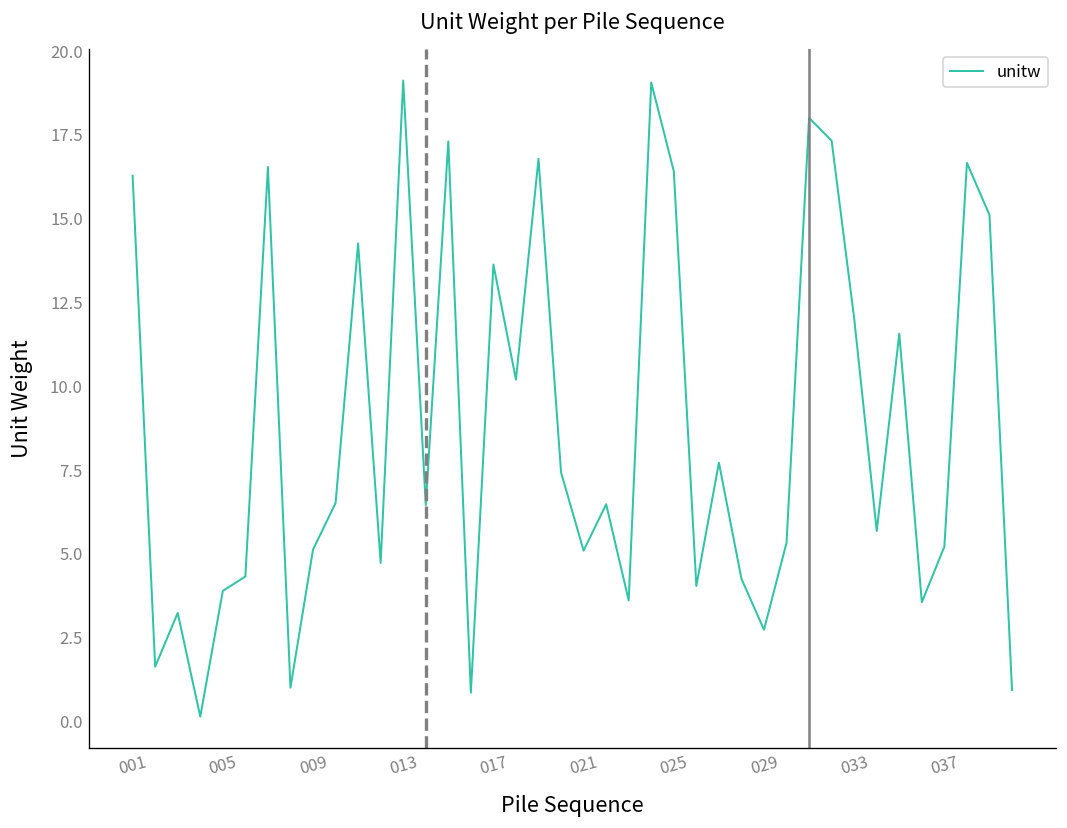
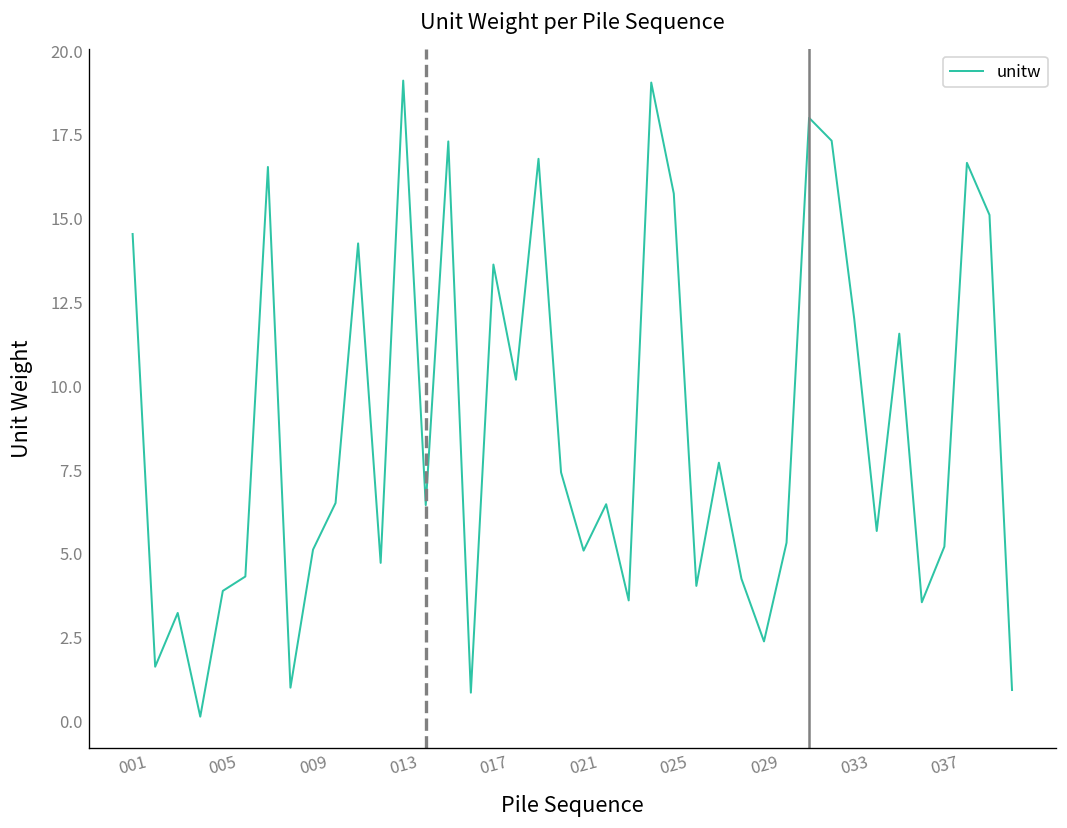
  {
-   "001": 16.3,
+   "001": 14.5,
    "005": 3.9,
    "009": 5.1,
    "013": 19.1,
    "017": 13.6,
    "021": 5.1,
-   "025": 16.4,
-   "029": 2.7,
+   "025": 15.8,
+   "029": 2.4,
    "033": 12.0,
    "037": 5.2
  }
